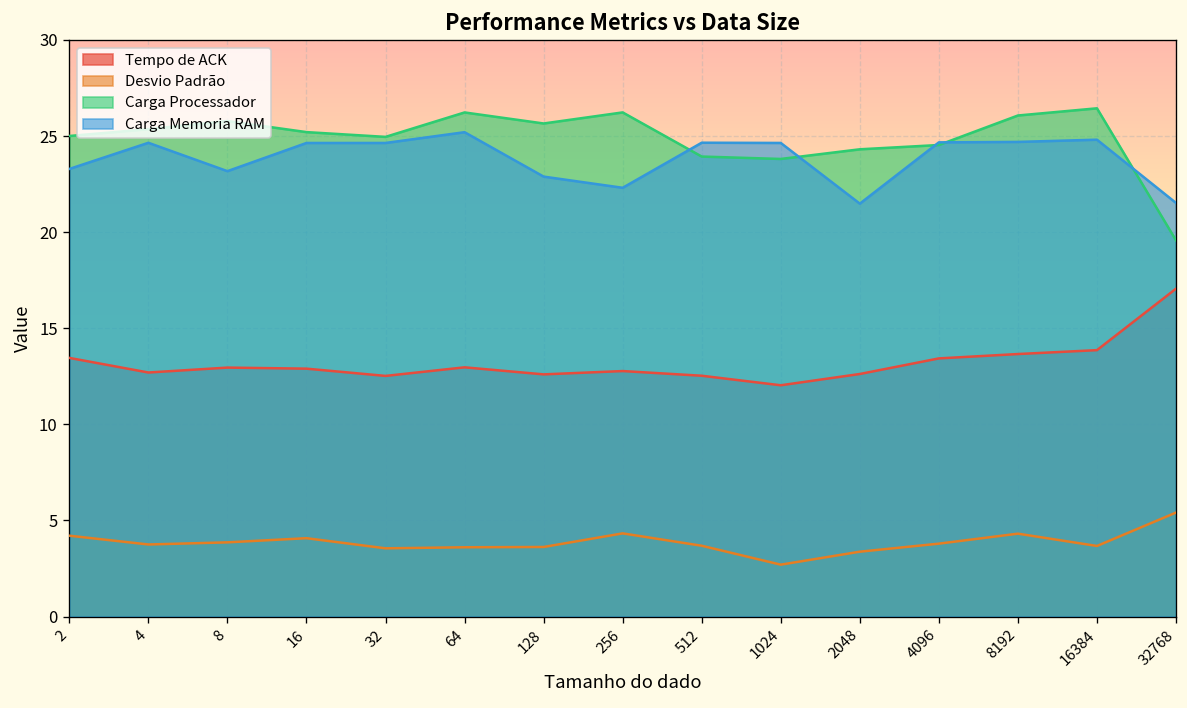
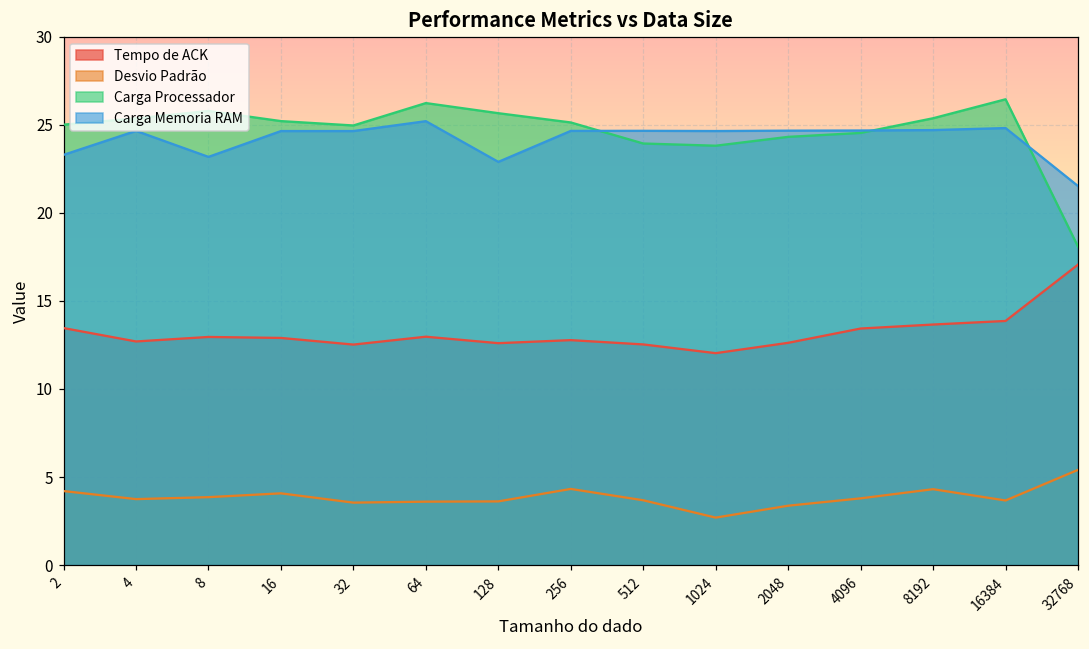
  {
    "Carga Processador": {
      "2": 25.0,
      "16": 25.2,
      "32": 25.0,
      "64": 26.2,
      "128": 25.7,
-     "256": 26.2,
+     "256": 25.1,
      "512": 23.9,
      "1024": 23.8,
      "2048": 24.3,
-     "8192": 26.1,
+     "8192": 25.4,
      "16384": 26.4,
-     "32768": 19.6
+     "32768": 18.1
    },
    "Carga Memoria RAM": {
      "2": 23.3,
      "8": 23.2,
      "16": 24.6,
      "32": 24.6,
      "64": 25.2,
      "128": 22.9,
-     "256": 22.3,
+     "256": 24.7,
      "512": 24.7,
      "1024": 24.6,
-     "2048": 21.5,
+     "2048": 24.7,
      "8192": 24.7,
      "16384": 24.8,
      "32768": 21.5
    }
  }
